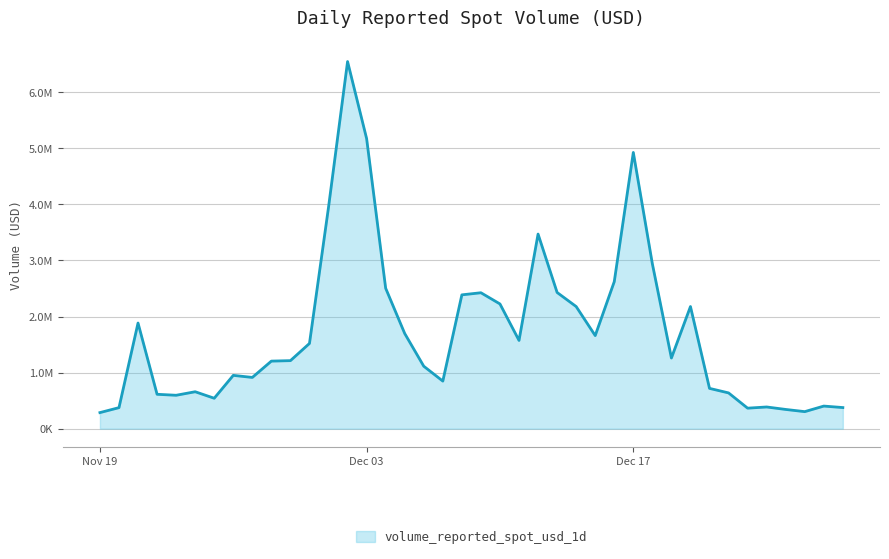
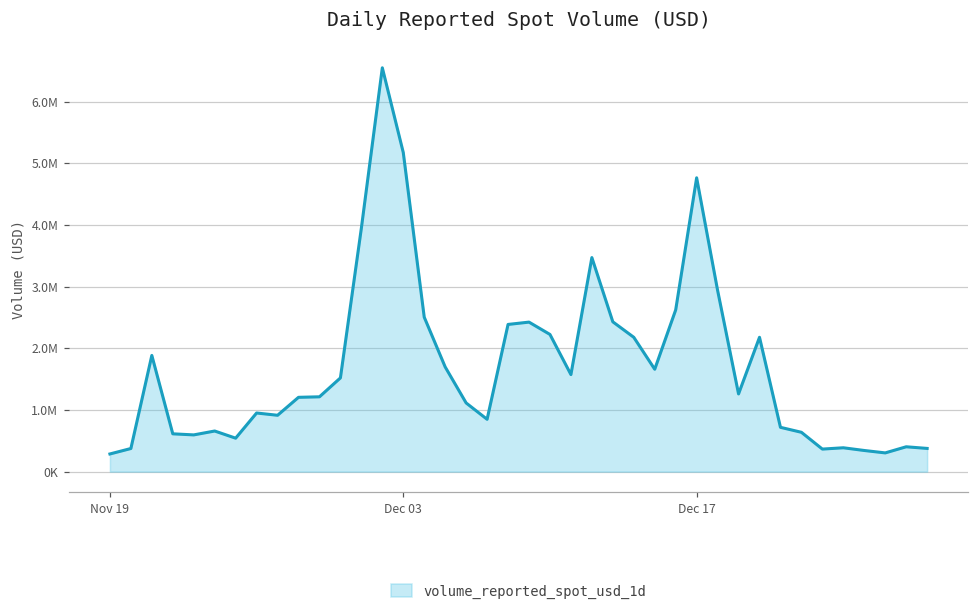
  {
    "Nov 19": 300000,
    "Dec 03": 5200000,
-   "Dec 17": 4900000
+   "Dec 17": 4800000
  }
